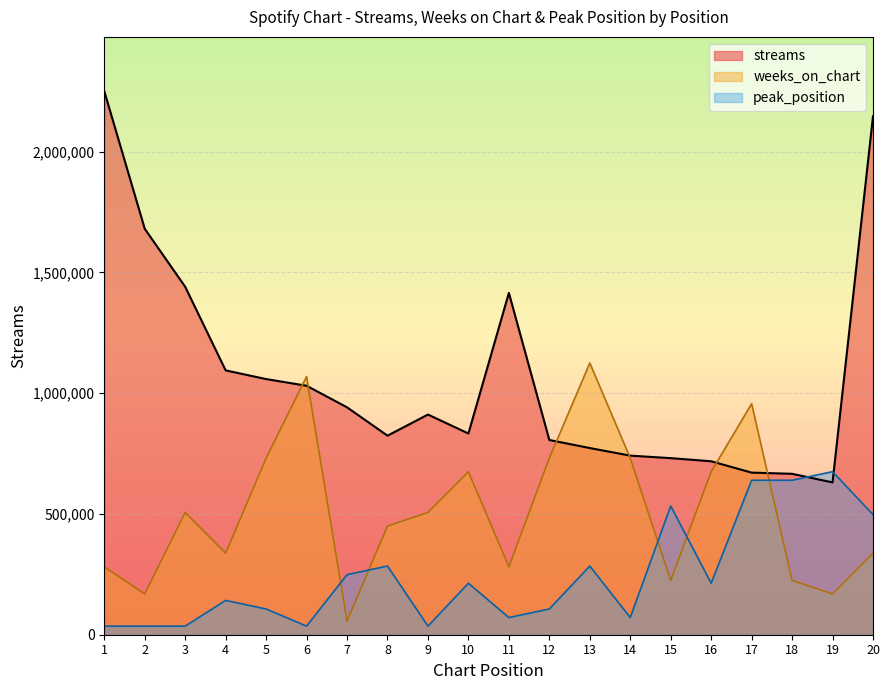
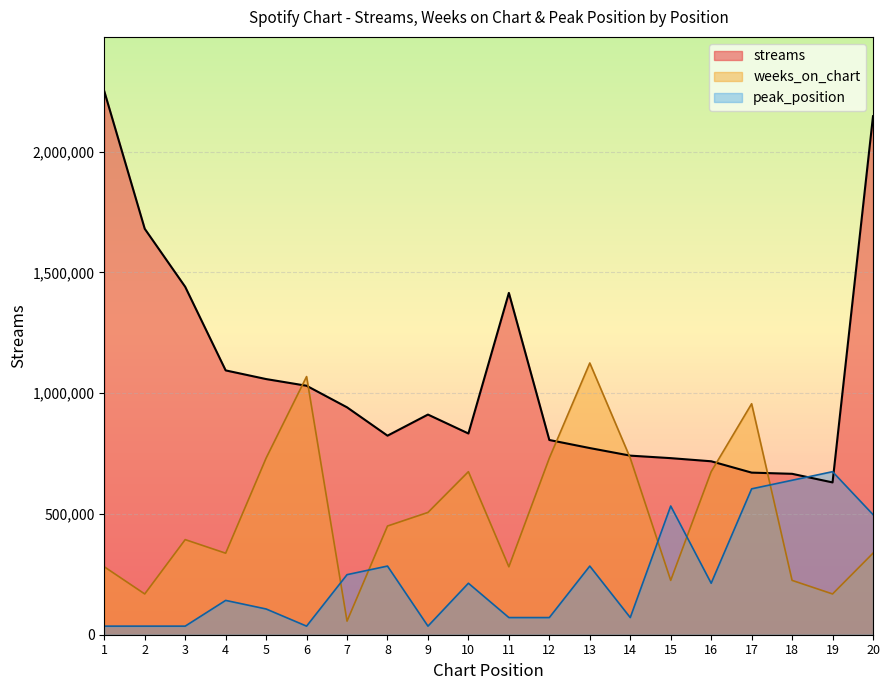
  {
    "streams": {
      "1": "2,250,000",
      "2": "1,680,000",
      "3": "1,440,000",
      "4": "1,090,000",
      "5": "1,060,000",
      "6": "1,030,000",
      "7": "940,000",
      "8": "820,000",
      "9": "910,000",
      "10": "830,000",
      "11": "1,410,000",
      "12": "810,000",
      "13": "770,000",
      "15": "730,000",
      "16": "720,000",
      "17": "670,000",
      "18": "670,000",
      "19": "630,000",
      "20": "2,150,000"
    },
    "weeks_on_chart": {
      "1": "280,000",
      "2": "170,000",
-     "3": "510,000",
+     "3": "390,000",
      "4": "340,000",
      "5": "730,000",
      "6": "1,070,000",
      "7": "60,000",
      "8": "450,000",
      "9": "510,000",
      "10": "670,000",
      "11": "280,000",
      "12": "730,000",
      "13": "1,120,000",
      "15": "220,000",
      "16": "670,000",
      "17": "960,000",
      "18": "220,000",
      "19": "170,000",
      "20": "340,000"
    },
    "peak_position": {
      "1": "40,000",
      "2": "40,000",
      "3": "40,000",
      "4": "140,000",
      "5": "110,000",
      "6": "40,000",
      "7": "250,000",
      "8": "280,000",
      "9": "40,000",
      "10": "210,000",
      "11": "70,000",
-     "12": "110,000",
+     "12": "70,000",
      "13": "280,000",
      "14": "70,000",
      "15": "530,000",
      "16": "210,000",
-     "17": "640,000",
+     "17": "600,000",
      "18": "640,000",
      "19": "670,000",
      "20": "500,000"
    }
  }
